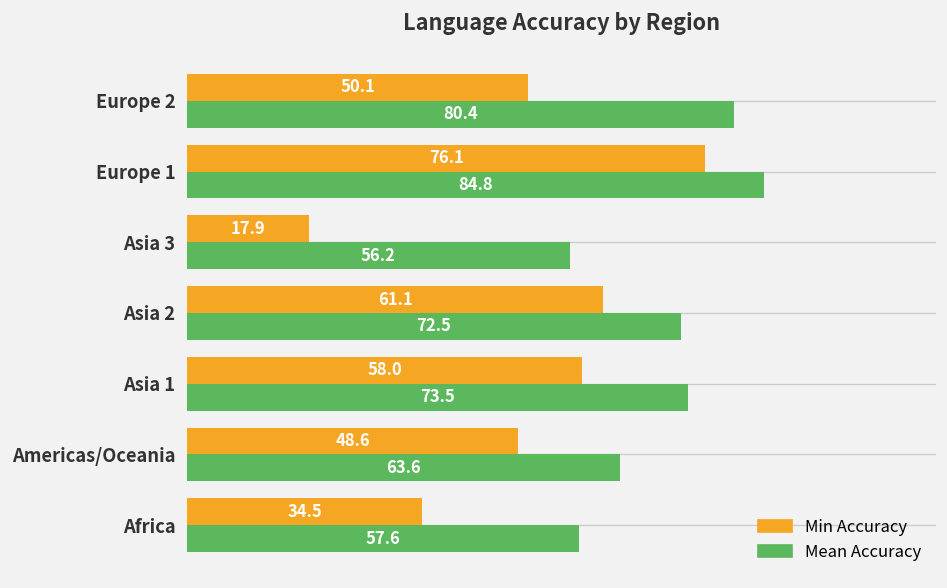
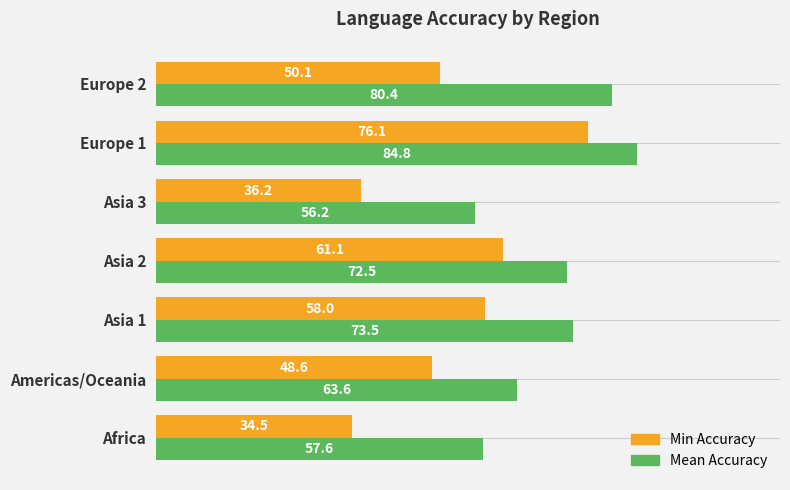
  {
    "Min Accuracy": {
      "Europe 2": 50.1,
      "Europe 1": 76.1,
-     "Asia 3": 17.9,
+     "Asia 3": 36.2,
      "Asia 2": 61.1,
      "Asia 1": 58.0,
      "Americas/Oceania": 48.6,
      "Africa": 34.5
    },
    "Mean Accuracy": {
      "Europe 2": 80.4,
      "Europe 1": 84.8,
      "Asia 3": 56.2,
      "Asia 2": 72.5,
      "Asia 1": 73.5,
      "Americas/Oceania": 63.6,
      "Africa": 57.6
    }
  }
